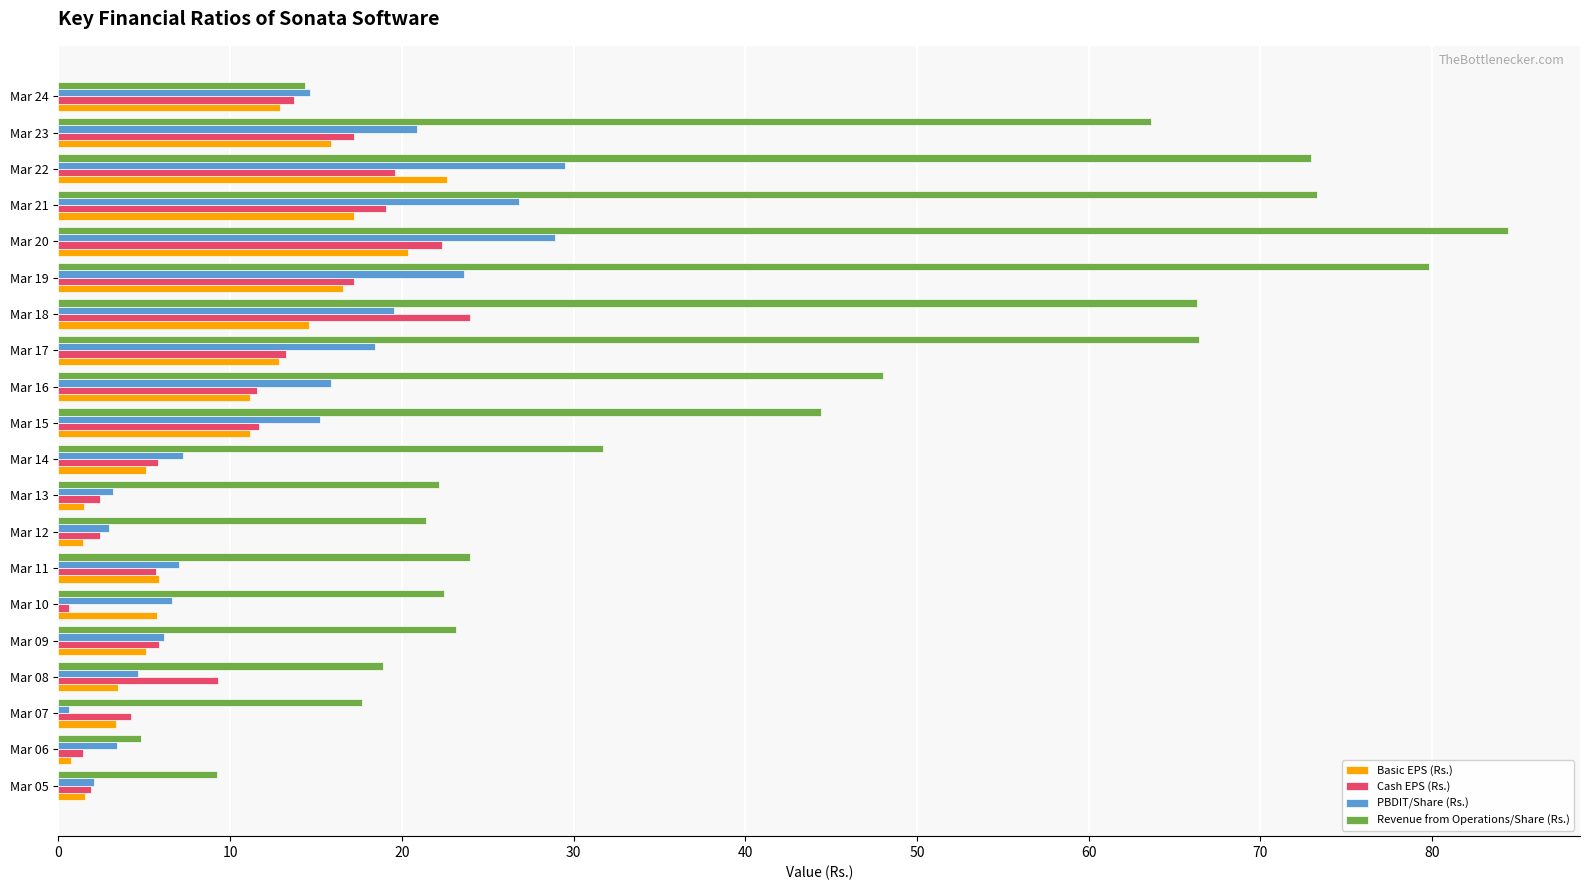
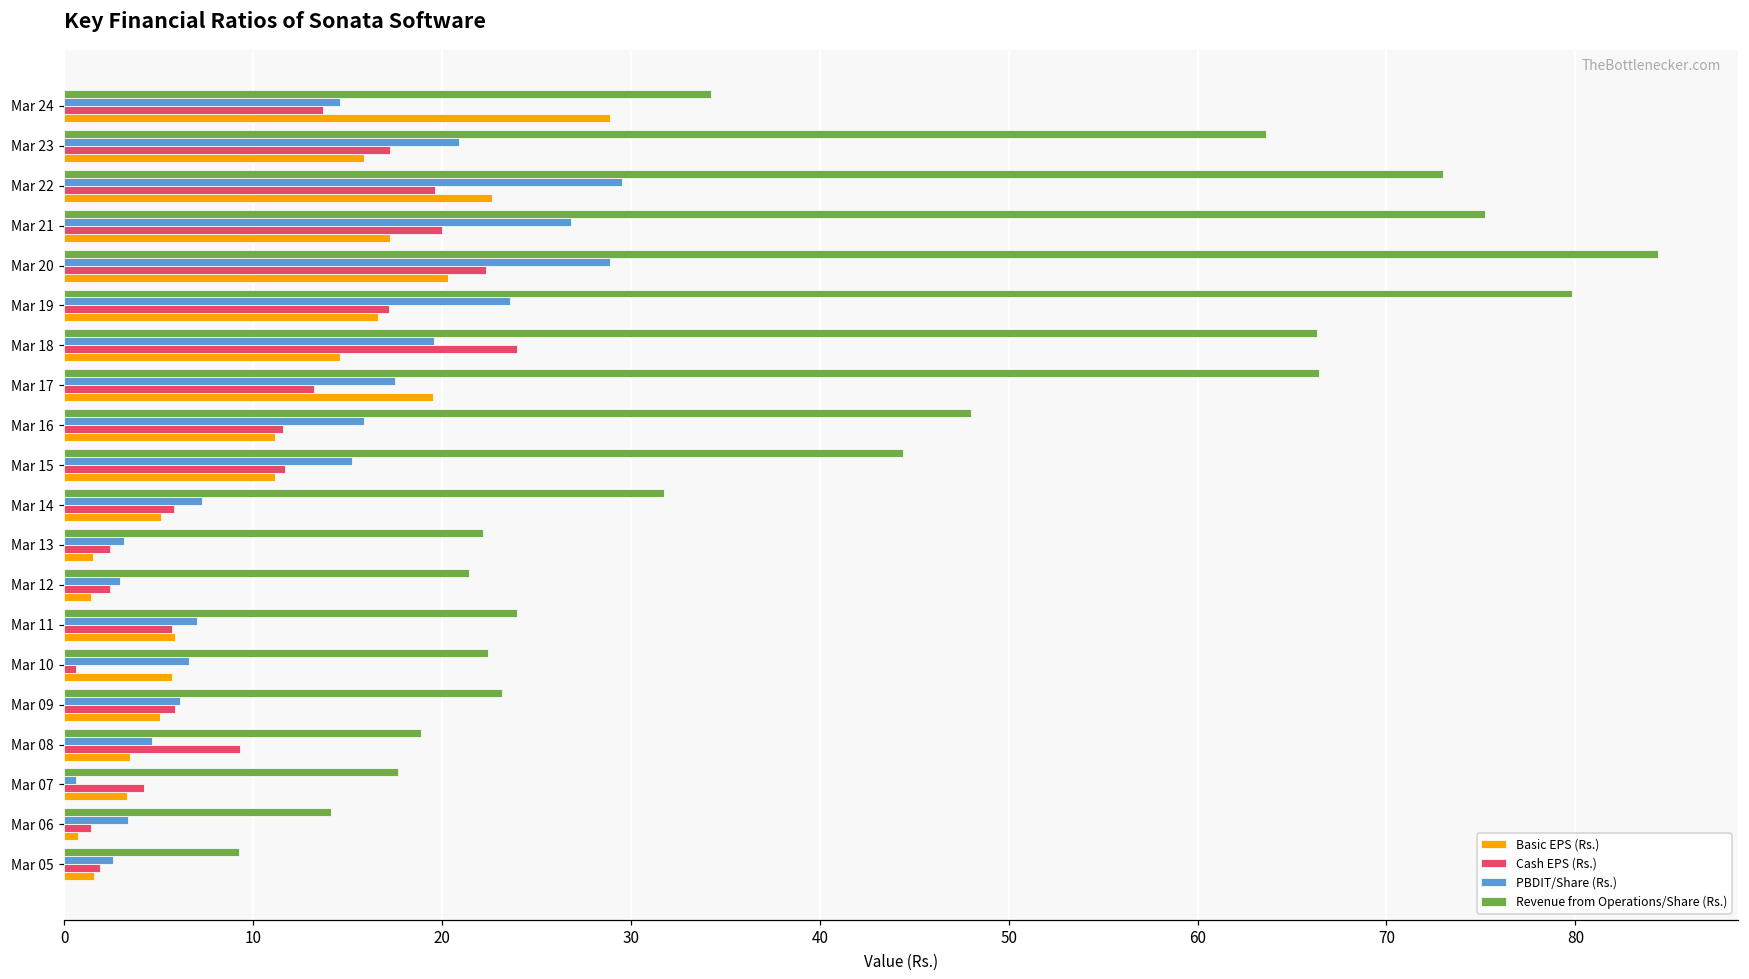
  {
    "Basic EPS (Rs.)": {
-     "Mar 24": 12.9,
+     "Mar 24": 28.9,
      "Mar 23": 15.9,
      "Mar 22": 22.6,
      "Mar 21": 17.2,
      "Mar 20": 20.3,
      "Mar 19": 16.6,
      "Mar 18": 14.6,
-     "Mar 17": 12.9,
+     "Mar 17": 19.5,
      "Mar 16": 11.2,
      "Mar 15": 11.2,
      "Mar 14": 5.1,
      "Mar 13": 1.5,
      "Mar 12": 1.4,
      "Mar 11": 5.9,
      "Mar 10": 5.7,
      "Mar 09": 5.1,
      "Mar 08": 3.5,
      "Mar 07": 3.3,
      "Mar 06": 0.7,
      "Mar 05": 1.6
    },
    "Cash EPS (Rs.)": {
      "Mar 24": 13.7,
      "Mar 23": 17.2,
      "Mar 22": 19.6,
-     "Mar 21": 19.1,
+     "Mar 21": 20.0,
      "Mar 20": 22.3,
      "Mar 19": 17.2,
      "Mar 18": 24.0,
      "Mar 17": 13.2,
      "Mar 16": 11.6,
      "Mar 15": 11.7,
      "Mar 14": 5.8,
      "Mar 13": 2.4,
      "Mar 12": 2.4,
      "Mar 11": 5.7,
      "Mar 10": 0.6,
      "Mar 09": 5.9,
      "Mar 08": 9.3,
      "Mar 07": 4.2,
      "Mar 06": 1.4,
      "Mar 05": 1.9
    },
    "PBDIT/Share (Rs.)": {
      "Mar 24": 14.6,
      "Mar 23": 20.9,
      "Mar 22": 29.5,
      "Mar 21": 26.8,
      "Mar 20": 28.9,
      "Mar 19": 23.6,
      "Mar 18": 19.6,
-     "Mar 17": 18.4,
+     "Mar 17": 17.5,
      "Mar 16": 15.9,
      "Mar 15": 15.2,
      "Mar 14": 7.3,
      "Mar 13": 3.2,
      "Mar 12": 3.0,
      "Mar 11": 7.0,
      "Mar 10": 6.6,
      "Mar 09": 6.1,
      "Mar 08": 4.7,
      "Mar 07": 0.6,
      "Mar 06": 3.4,
-     "Mar 05": 2.0
+     "Mar 05": 2.6
    },
    "Revenue from Operations/Share (Rs.)": {
-     "Mar 24": 14.4,
+     "Mar 24": 34.3,
      "Mar 23": 63.6,
      "Mar 22": 73.0,
-     "Mar 21": 73.3,
+     "Mar 21": 75.2,
      "Mar 20": 84.4,
      "Mar 19": 79.8,
      "Mar 18": 66.3,
      "Mar 17": 66.4,
      "Mar 16": 48.0,
      "Mar 15": 44.4,
      "Mar 14": 31.7,
      "Mar 13": 22.2,
      "Mar 12": 21.4,
      "Mar 11": 24.0,
      "Mar 10": 22.5,
      "Mar 09": 23.2,
      "Mar 08": 18.9,
      "Mar 07": 17.7,
-     "Mar 06": 4.8,
+     "Mar 06": 14.1,
      "Mar 05": 9.2
    }
  }
